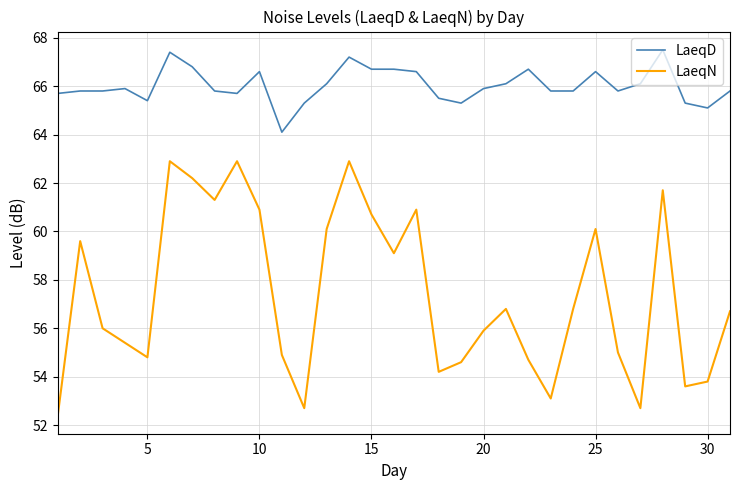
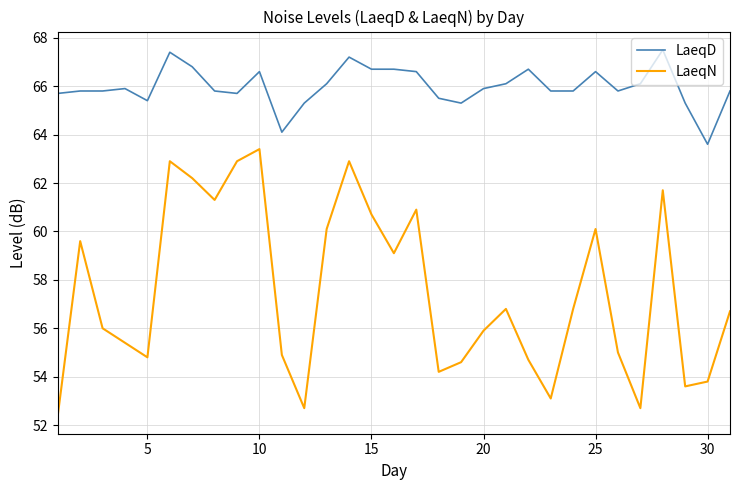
  {
    "LaeqD": {
      "5": 65.4,
      "10": 66.6,
      "15": 66.7,
      "20": 65.9,
      "25": 66.6,
-     "30": 65.1
+     "30": 63.6
    },
    "LaeqN": {
      "5": 54.8,
-     "10": 60.9,
+     "10": 63.4,
      "15": 60.7,
      "20": 55.9,
      "25": 60.1,
      "30": 53.8
    }
  }
